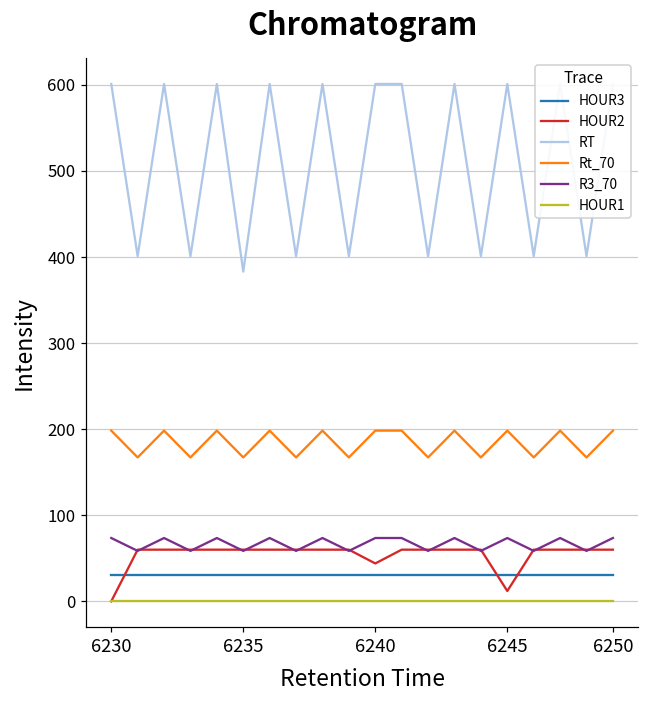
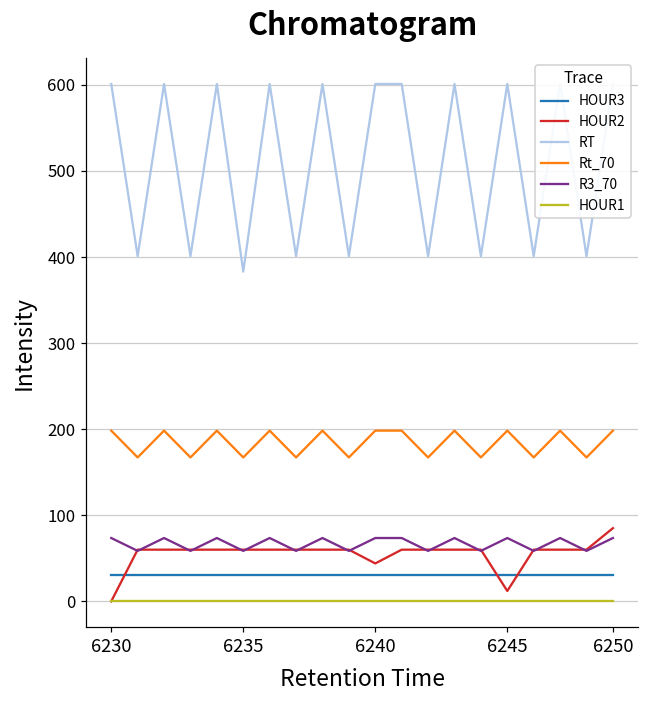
  {
    "HOUR3": {
      "6230": 30,
      "6235": 30,
      "6240": 30,
      "6245": 30,
      "6250": 30
    },
    "HOUR2": {
      "6240": 40,
      "6245": 10,
-     "6250": 60
+     "6250": 90
    },
    "RT": {
      "6230": 600,
      "6235": 380,
      "6240": 600,
      "6245": 600
    },
    "Rt_70": {
      "6230": 200,
      "6235": 170,
      "6240": 200,
      "6245": 200,
      "6250": 200
    },
    "R3_70": {
      "6230": 70,
      "6240": 70,
      "6245": 70,
      "6250": 70
    },
    "HOUR1": {
      "6235": 0,
      "6240": 0,
      "6245": 0,
      "6250": 0
    }
  }
